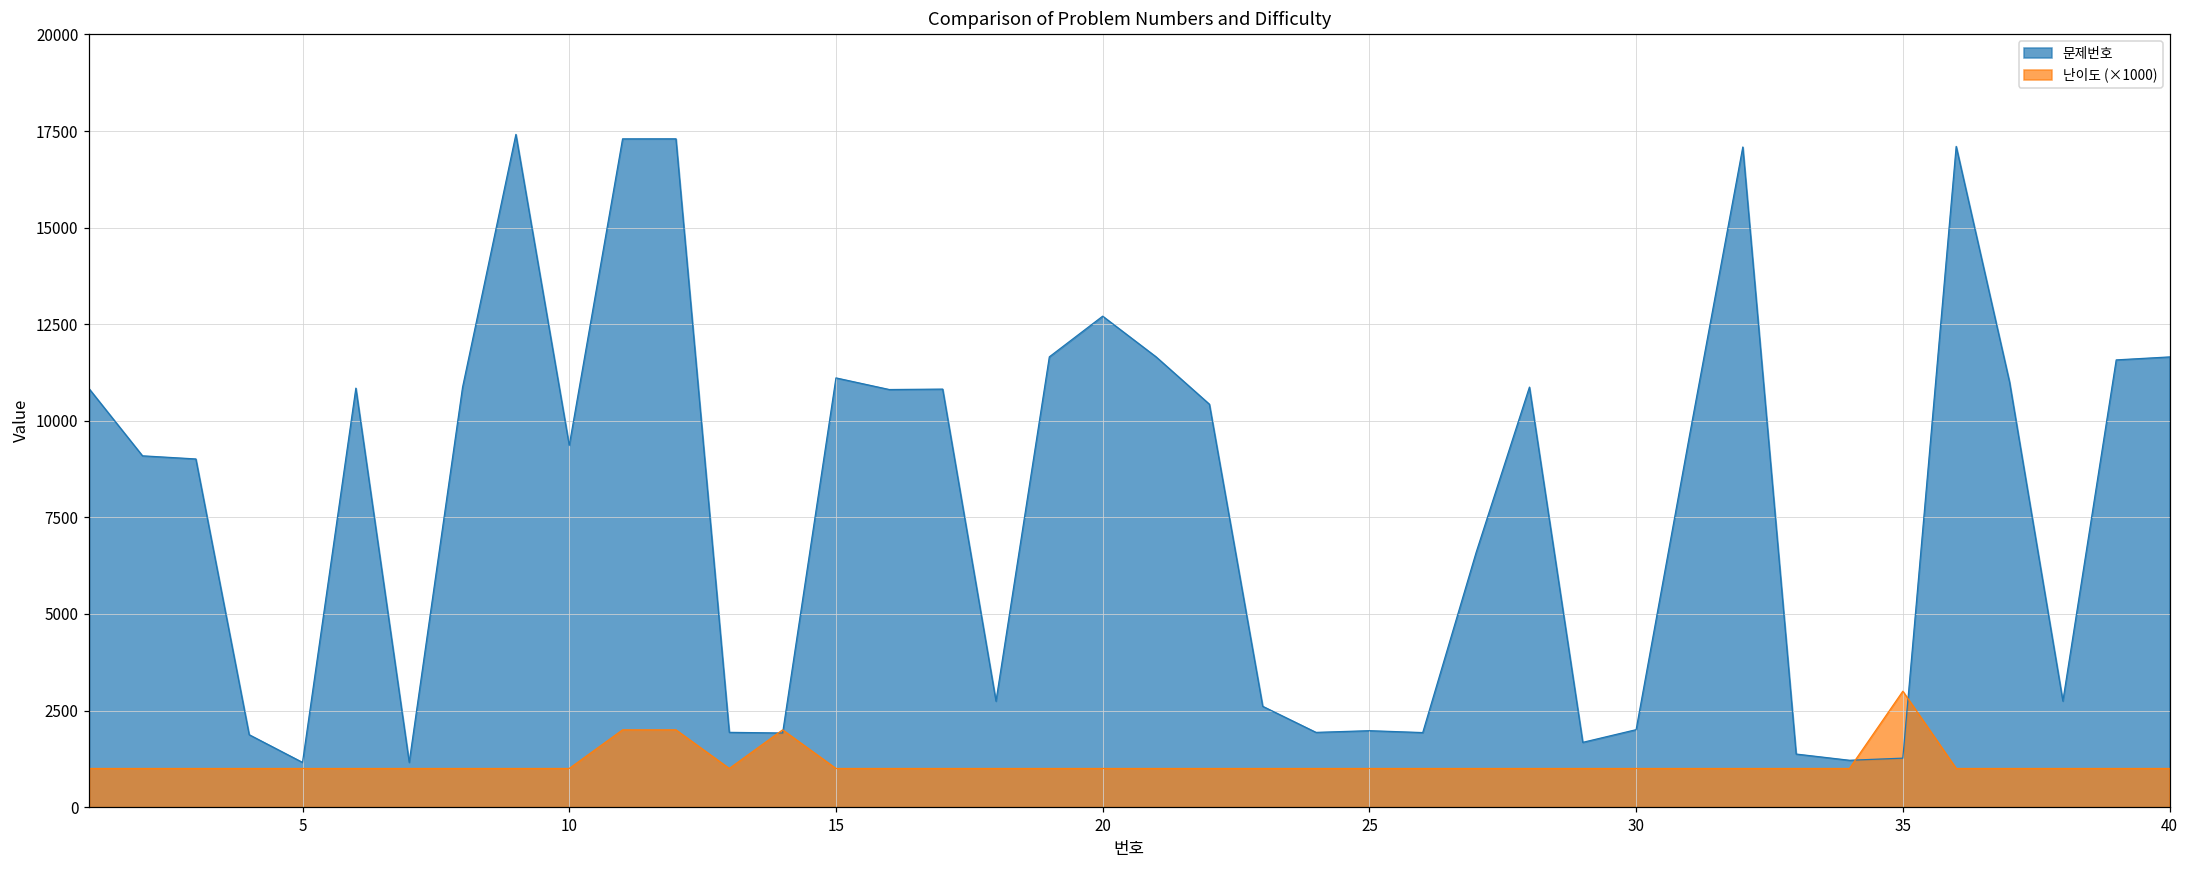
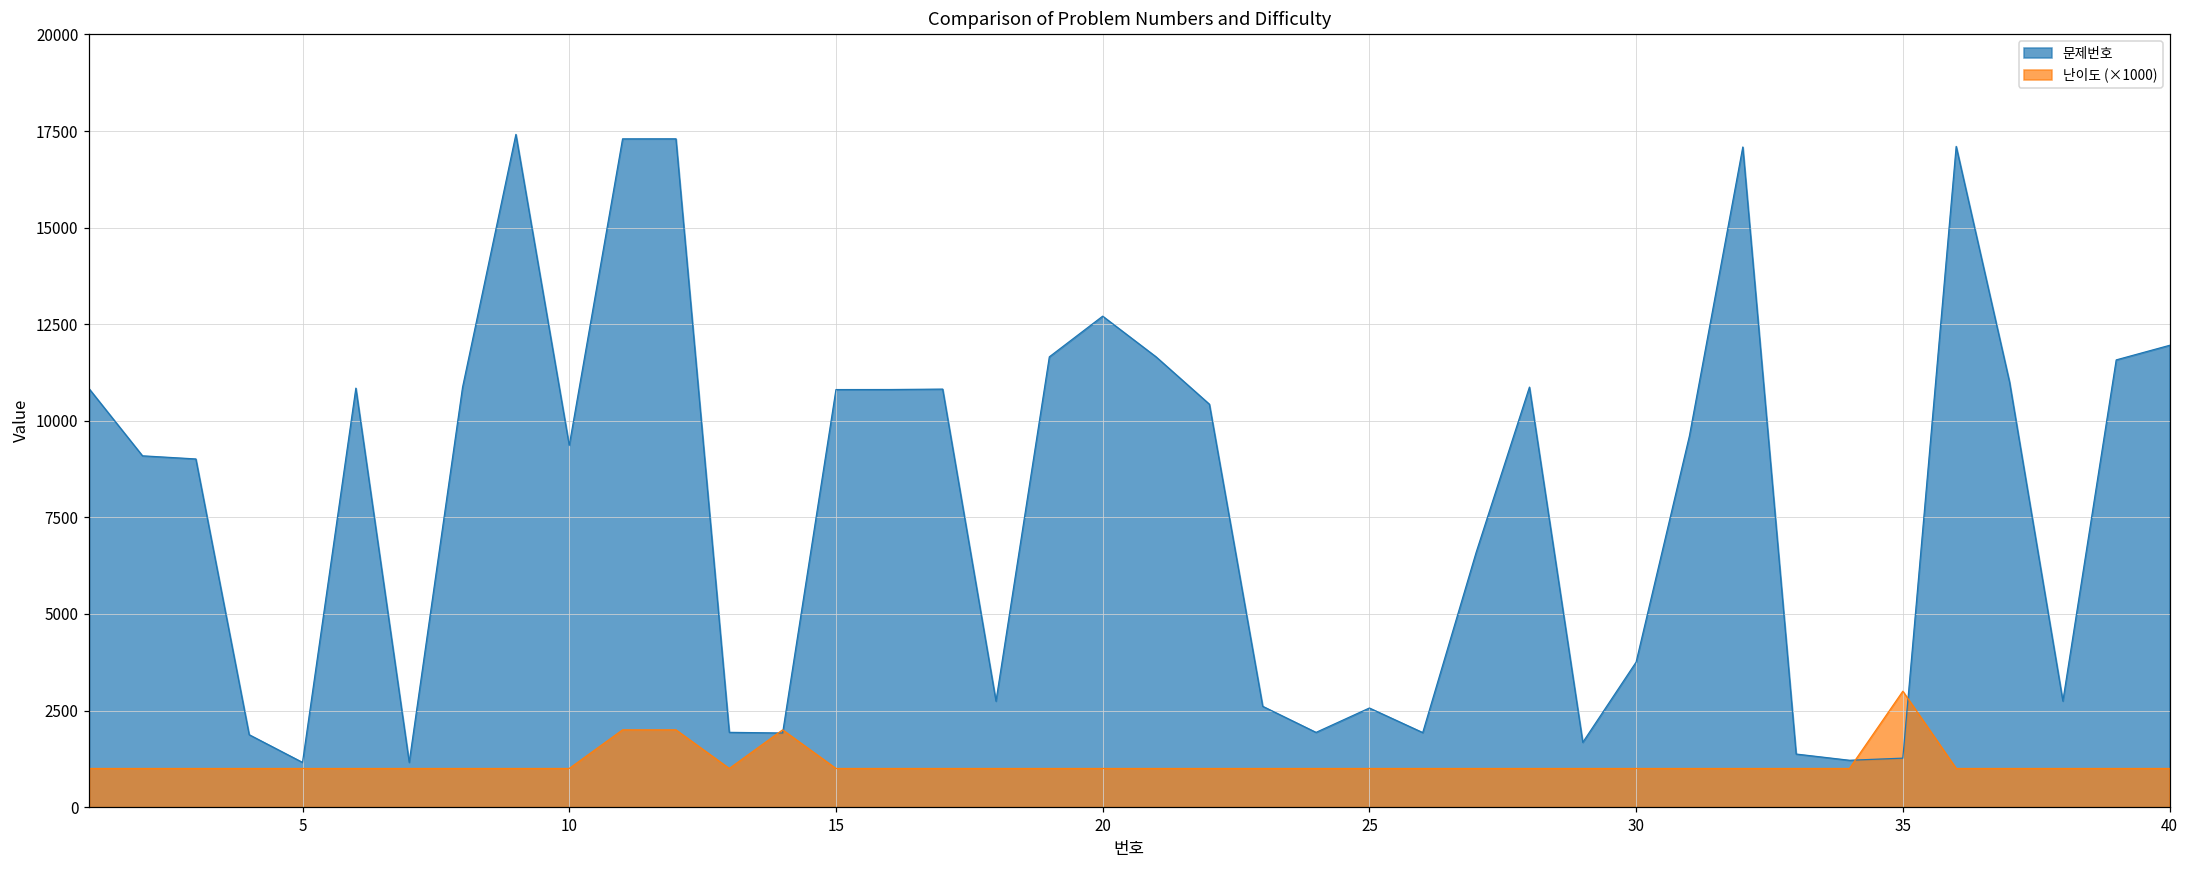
  {
    "문제번호": {
      "5": 1200,
      "10": 9400,
-     "15": 11100,
+     "15": 10800,
      "20": 12700,
-     "25": 2000,
-     "30": 2000,
+     "25": 2600,
+     "30": 3800,
      "35": 1300,
-     "40": 11700
+     "40": 12000
    },
    "난이도 (×1000)": {
      "5": 1000,
      "10": 1000,
      "15": 1000,
      "20": 1000,
      "25": 1000,
      "30": 1000,
      "35": 3000,
      "40": 1000
    }
  }
